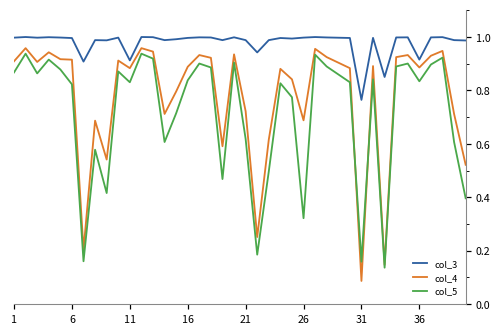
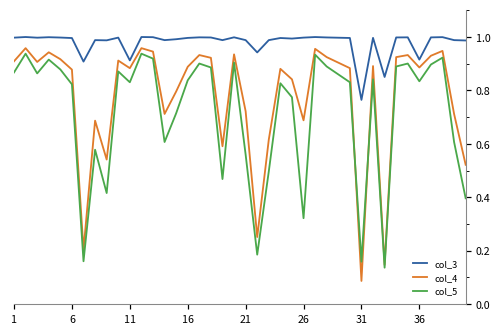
  {
    "col_3": {
      "1": 1.00,
      "6": 1.00,
      "11": 0.91,
      "16": 1.00,
      "21": 0.99,
      "26": 1.00,
      "31": 0.76,
      "36": 0.92
    },
    "col_4": {
      "1": 0.91,
-     "6": 0.92,
+     "6": 0.88,
      "11": 0.88,
      "16": 0.89,
      "21": 0.72,
      "26": 0.69,
      "31": 0.09,
      "36": 0.89
    },
    "col_5": {
      "1": 0.87,
      "6": 0.82,
      "11": 0.83,
      "16": 0.84,
-     "21": 0.62,
+     "21": 0.56,
      "26": 0.32,
      "31": 0.16,
      "36": 0.83
    }
  }
